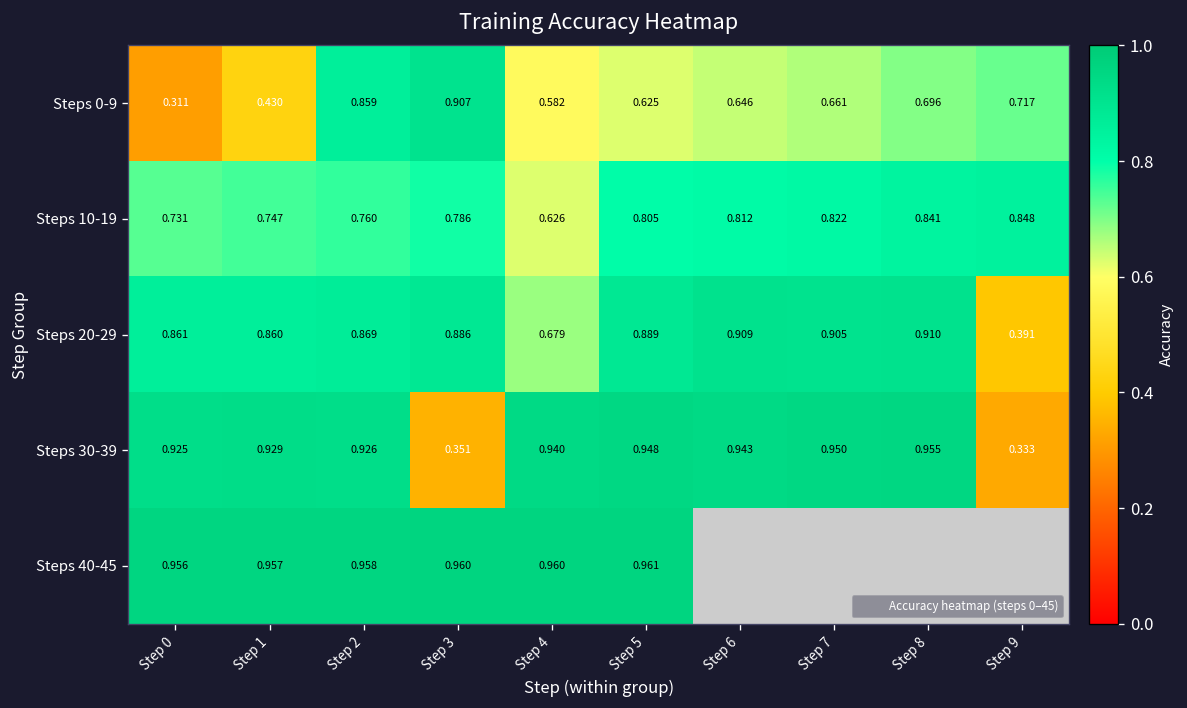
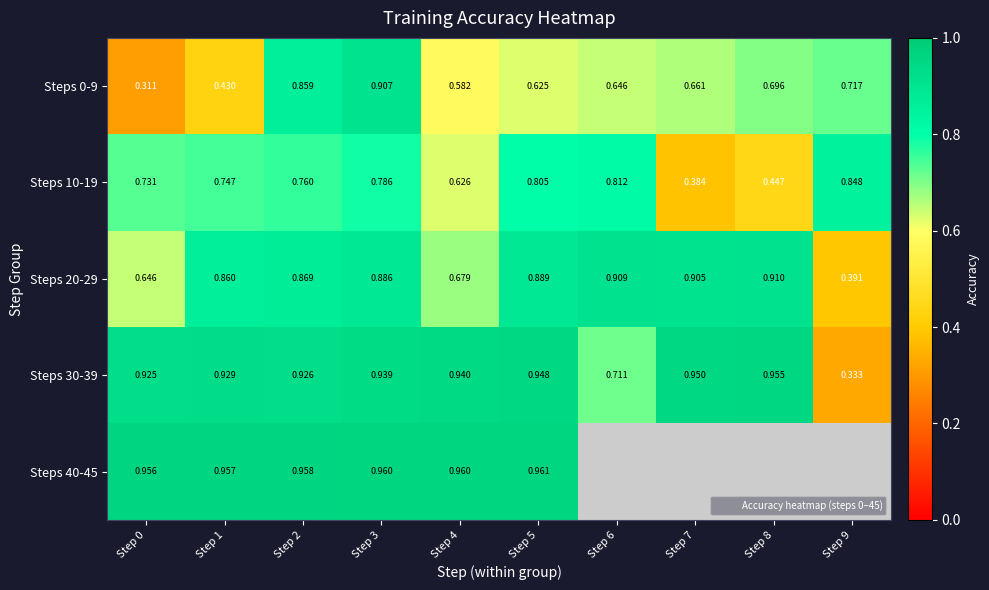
  {
    "Steps 0-9": {
      "Step 0": 0.311,
      "Step 1": 0.430,
      "Step 2": 0.859,
      "Step 3": 0.907,
      "Step 4": 0.582,
      "Step 5": 0.625,
      "Step 6": 0.646,
      "Step 7": 0.661,
      "Step 8": 0.696,
      "Step 9": 0.717
    },
    "Steps 10-19": {
      "Step 0": 0.731,
      "Step 1": 0.747,
      "Step 2": 0.760,
      "Step 3": 0.786,
      "Step 4": 0.626,
      "Step 5": 0.805,
      "Step 6": 0.812,
-     "Step 7": 0.822,
-     "Step 8": 0.841,
+     "Step 7": 0.384,
+     "Step 8": 0.447,
      "Step 9": 0.848
    },
    "Steps 20-29": {
-     "Step 0": 0.861,
+     "Step 0": 0.646,
      "Step 1": 0.860,
      "Step 2": 0.869,
      "Step 3": 0.886,
      "Step 4": 0.679,
      "Step 5": 0.889,
      "Step 6": 0.909,
      "Step 7": 0.905,
      "Step 8": 0.910,
      "Step 9": 0.391
    },
    "Steps 30-39": {
      "Step 0": 0.925,
      "Step 1": 0.929,
      "Step 2": 0.926,
-     "Step 3": 0.351,
+     "Step 3": 0.939,
      "Step 4": 0.940,
      "Step 5": 0.948,
-     "Step 6": 0.943,
+     "Step 6": 0.711,
      "Step 7": 0.950,
      "Step 8": 0.955,
      "Step 9": 0.333
    },
    "Steps 40-45": {
      "Step 0": 0.956,
      "Step 1": 0.957,
      "Step 2": 0.958,
      "Step 3": 0.960,
      "Step 4": 0.960,
      "Step 5": 0.961
    }
  }
